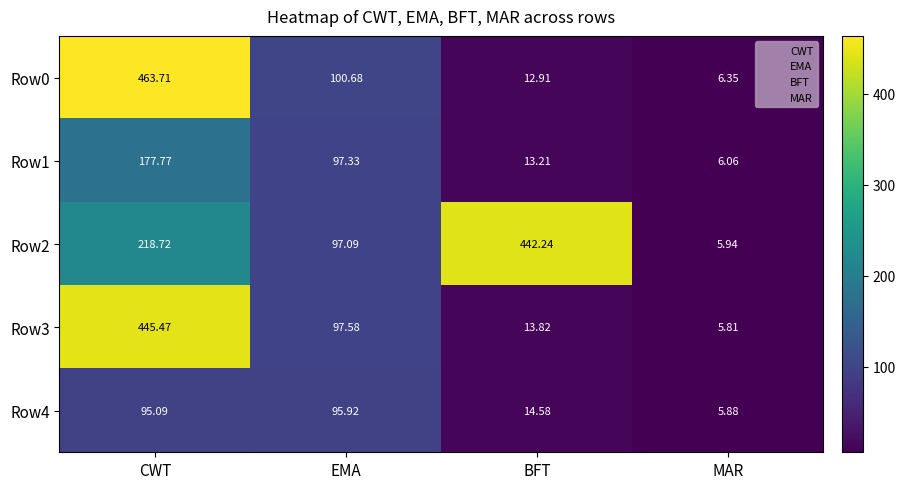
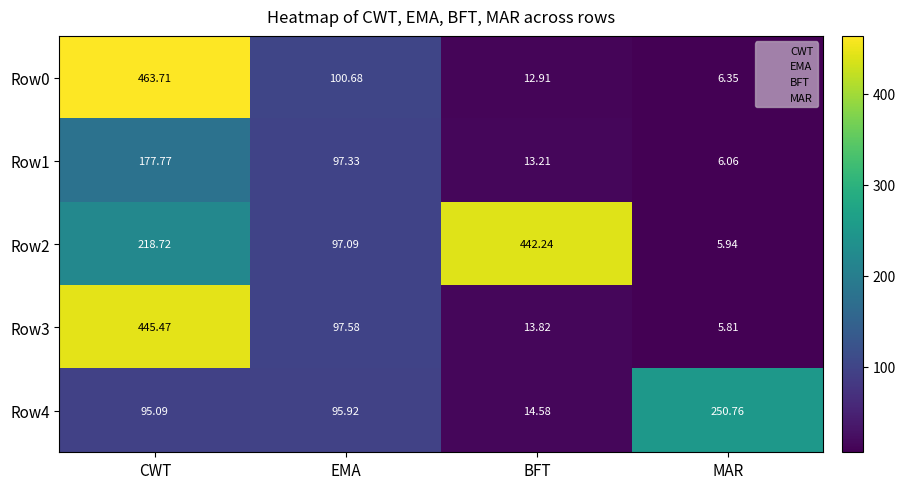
  {
    "Row0": {
      "CWT": 463.71,
      "EMA": 100.68,
      "BFT": 12.91,
      "MAR": 6.35
    },
    "Row1": {
      "CWT": 177.77,
      "EMA": 97.33,
      "BFT": 13.21,
      "MAR": 6.06
    },
    "Row2": {
      "CWT": 218.72,
      "EMA": 97.09,
      "BFT": 442.24,
      "MAR": 5.94
    },
    "Row3": {
      "CWT": 445.47,
      "EMA": 97.58,
      "BFT": 13.82,
      "MAR": 5.81
    },
    "Row4": {
      "CWT": 95.09,
      "EMA": 95.92,
      "BFT": 14.58,
-     "MAR": 5.88
+     "MAR": 250.76
    }
  }
